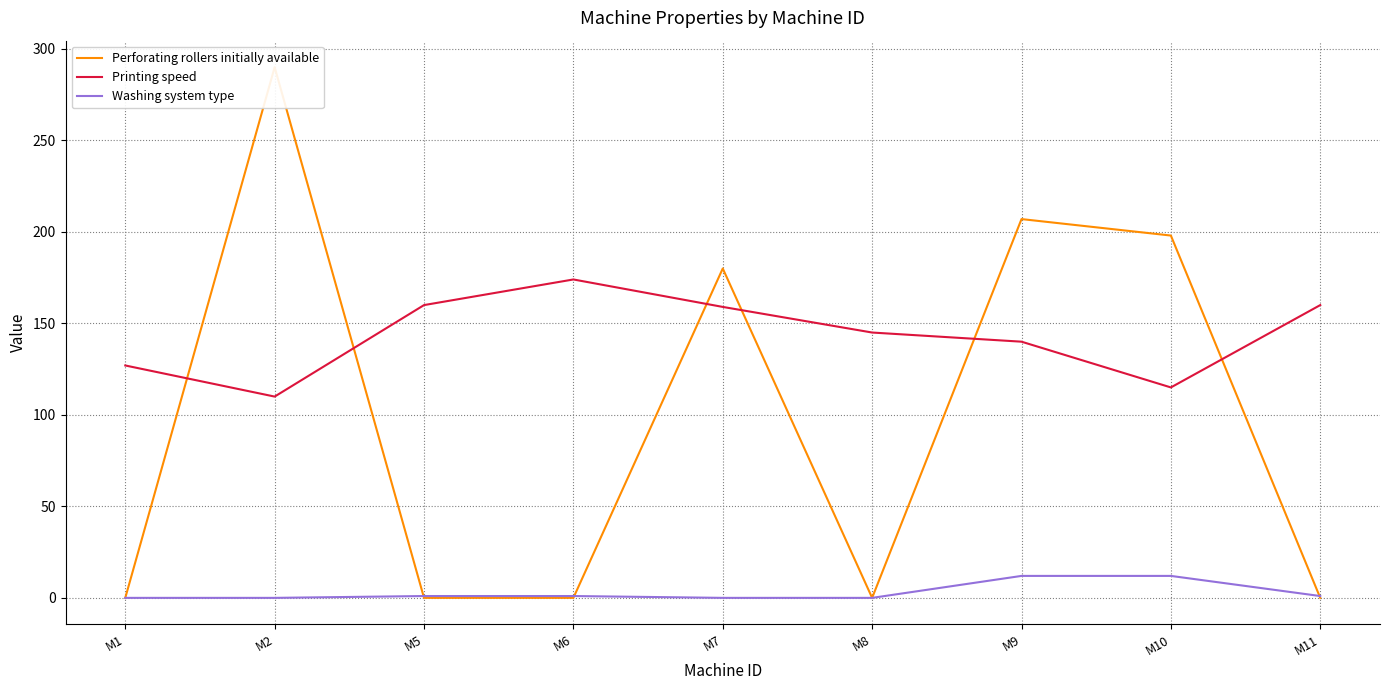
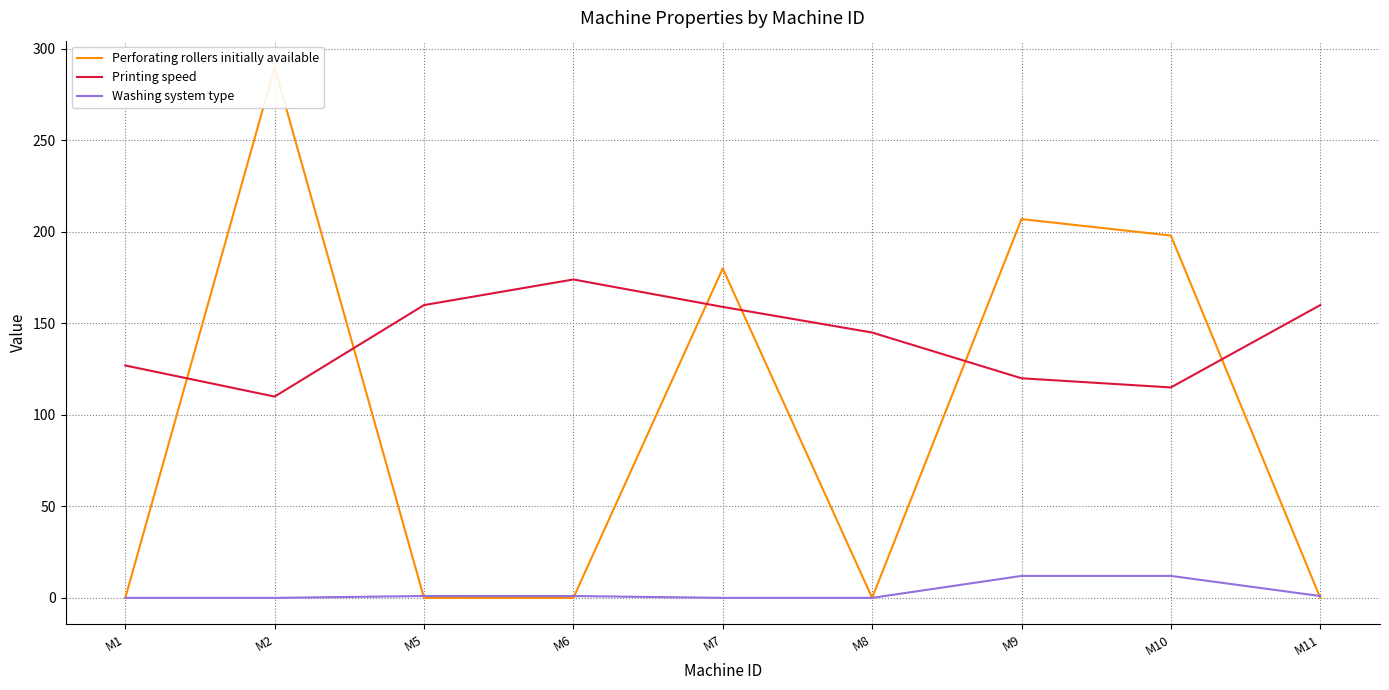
  {
    "Perforating rollers initially available": {
      "M7": 180,
      "M9": 207,
      "M10": 198
    },
    "Printing speed": {
      "M1": 127,
      "M2": 110,
      "M5": 160,
      "M6": 174,
      "M7": 159,
      "M8": 145,
-     "M9": 140,
+     "M9": 120,
      "M10": 115,
      "M11": 160
    },
    "Washing system type": {
      "M2": 0,
      "M7": 0,
      "M9": 12,
      "M10": 12
    }
  }
